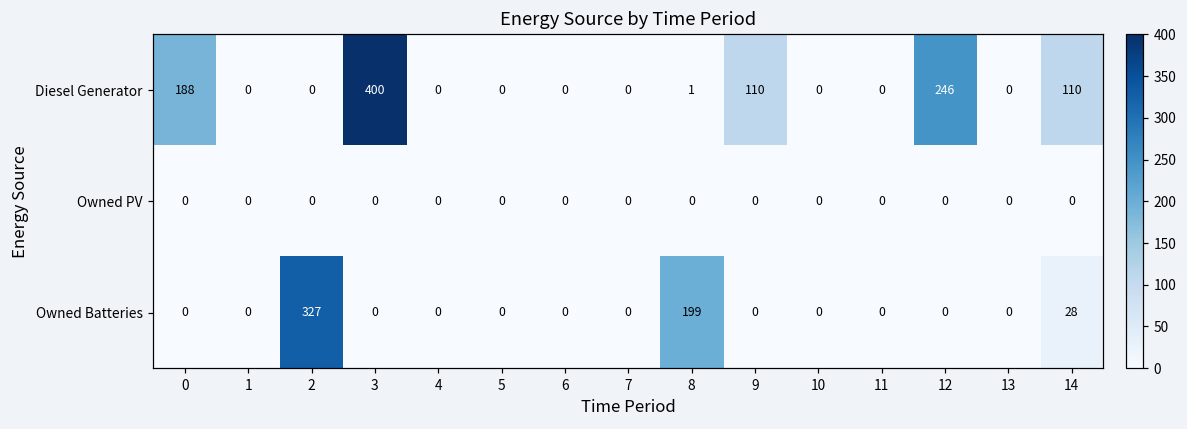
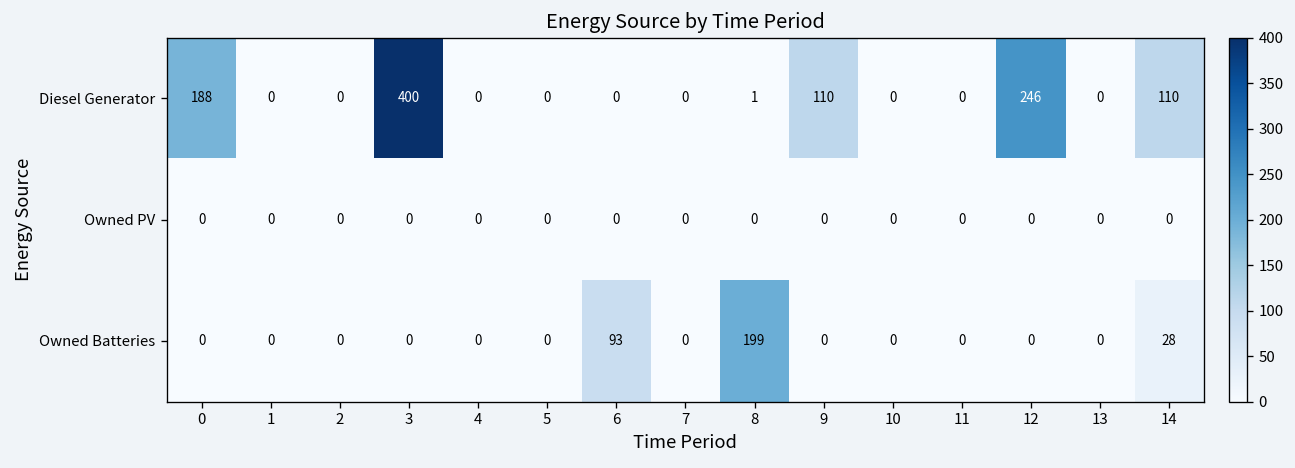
  {
    "Diesel Generator": {
      "0": 188,
      "1": 0,
      "2": 0,
      "3": 400,
      "4": 0,
      "5": 0,
      "6": 0,
      "7": 0,
      "8": 1,
      "9": 110,
      "10": 0,
      "11": 0,
      "12": 246,
      "13": 0,
      "14": 110
    },
    "Owned PV": {
      "0": 0,
      "1": 0,
      "2": 0,
      "3": 0,
      "4": 0,
      "5": 0,
      "6": 0,
      "7": 0,
      "8": 0,
      "9": 0,
      "10": 0,
      "11": 0,
      "12": 0,
      "13": 0,
      "14": 0
    },
    "Owned Batteries": {
      "0": 0,
      "1": 0,
-     "2": 327,
+     "2": 0,
      "3": 0,
      "4": 0,
      "5": 0,
-     "6": 0,
+     "6": 93,
      "7": 0,
      "8": 199,
      "9": 0,
      "10": 0,
      "11": 0,
      "12": 0,
      "13": 0,
      "14": 28
    }
  }
